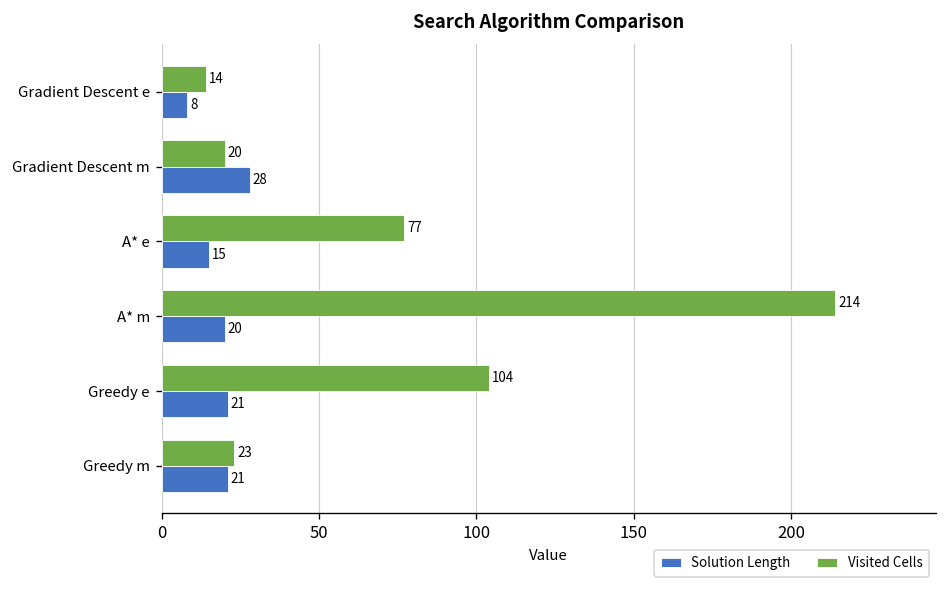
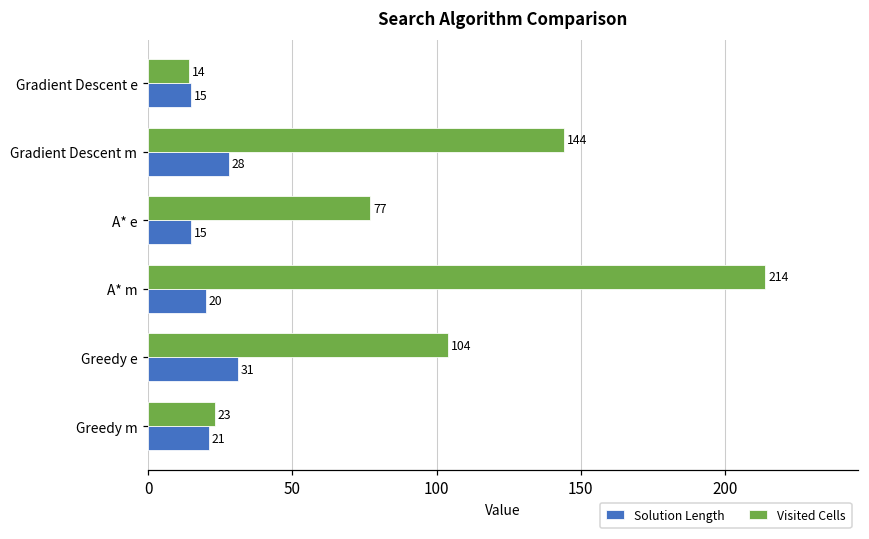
  {
    "Solution Length": {
-     "Gradient Descent e": 8,
+     "Gradient Descent e": 15,
      "Gradient Descent m": 28,
      "A* e": 15,
      "A* m": 20,
-     "Greedy e": 21,
+     "Greedy e": 31,
      "Greedy m": 21
    },
    "Visited Cells": {
      "Gradient Descent e": 14,
-     "Gradient Descent m": 20,
+     "Gradient Descent m": 144,
      "A* e": 77,
      "A* m": 214,
      "Greedy e": 104,
      "Greedy m": 23
    }
  }
